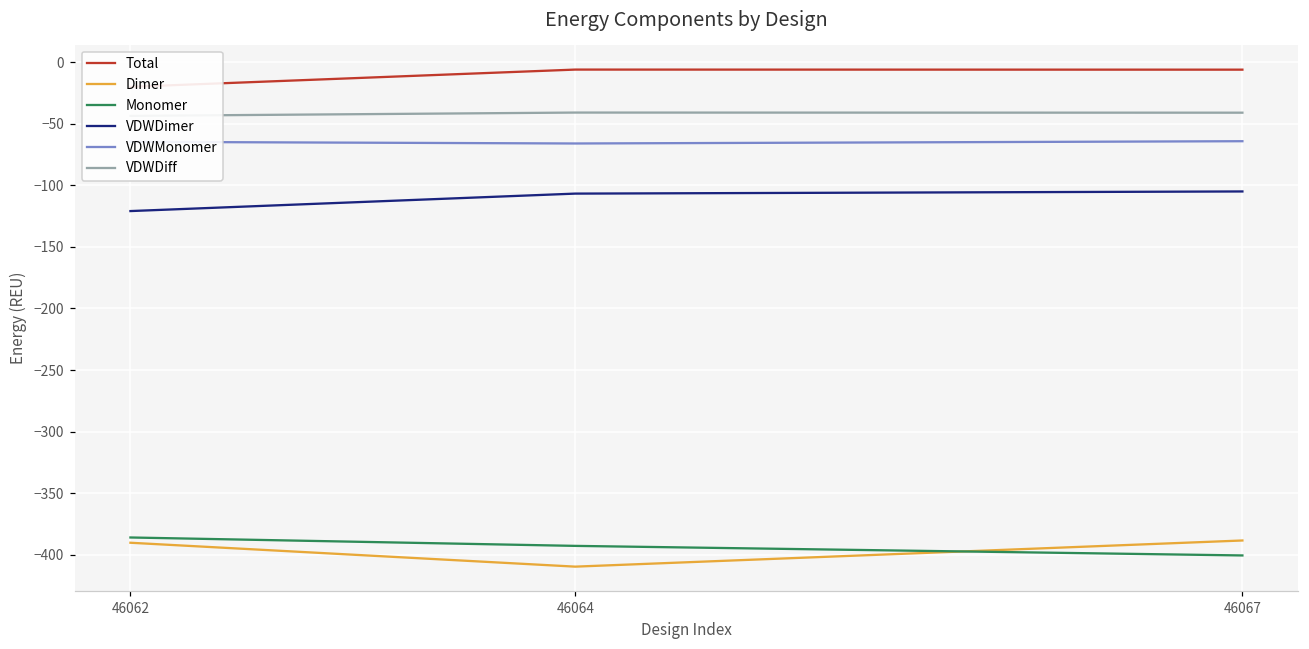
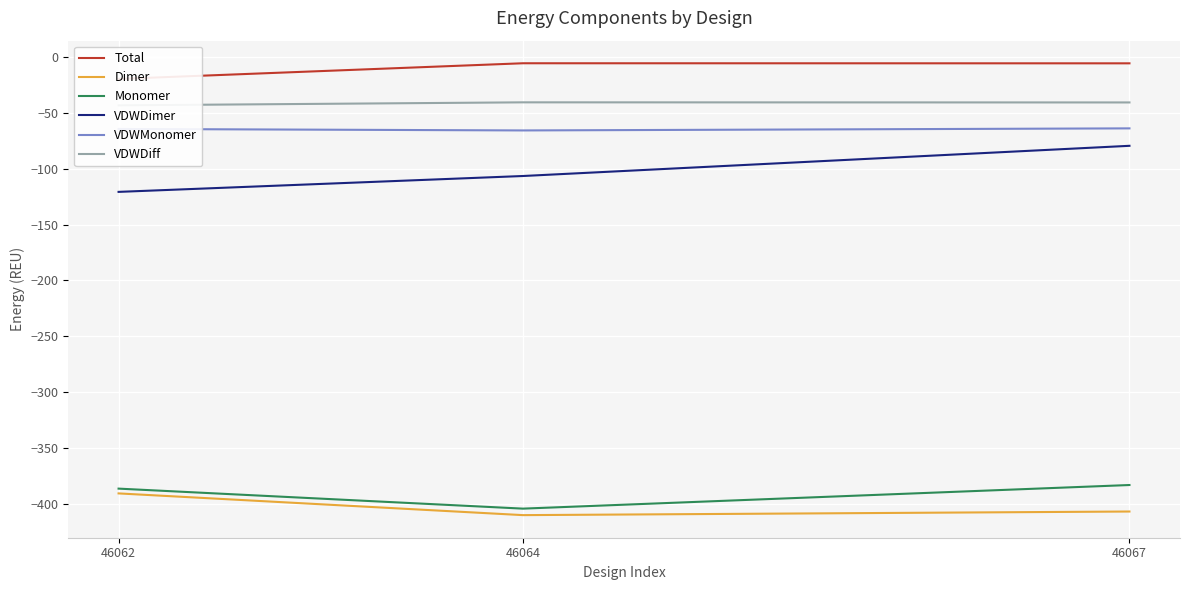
  {
    "Total": {
      "46064": -6,
      "46067": -6
    },
    "Dimer": {
      "46062": -390,
      "46064": -410,
-     "46067": -389
+     "46067": -407
    },
    "Monomer": {
      "46062": -386,
-     "46064": -393,
-     "46067": -401
+     "46064": -404,
+     "46067": -383
    },
    "VDWDimer": {
      "46062": -121,
      "46064": -107,
-     "46067": -105
+     "46067": -80
    }
  }
